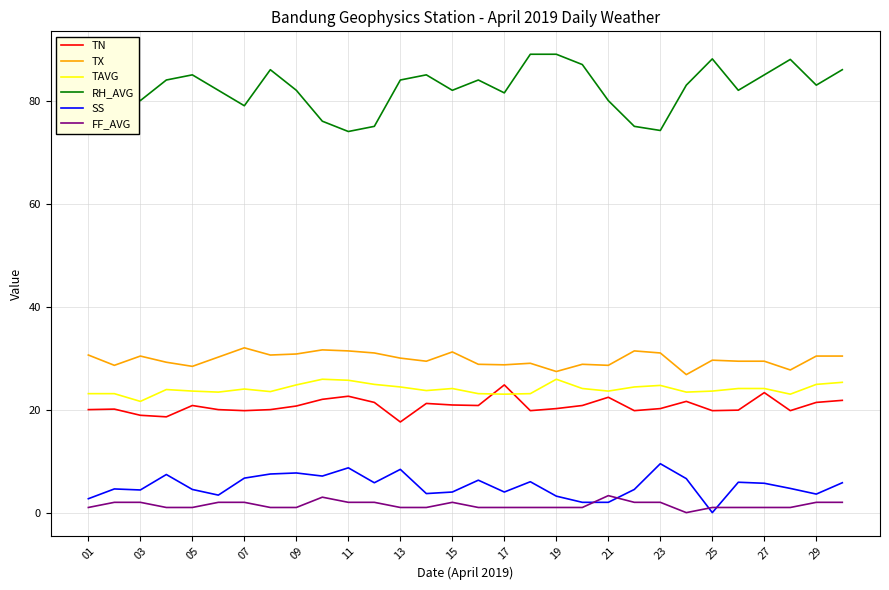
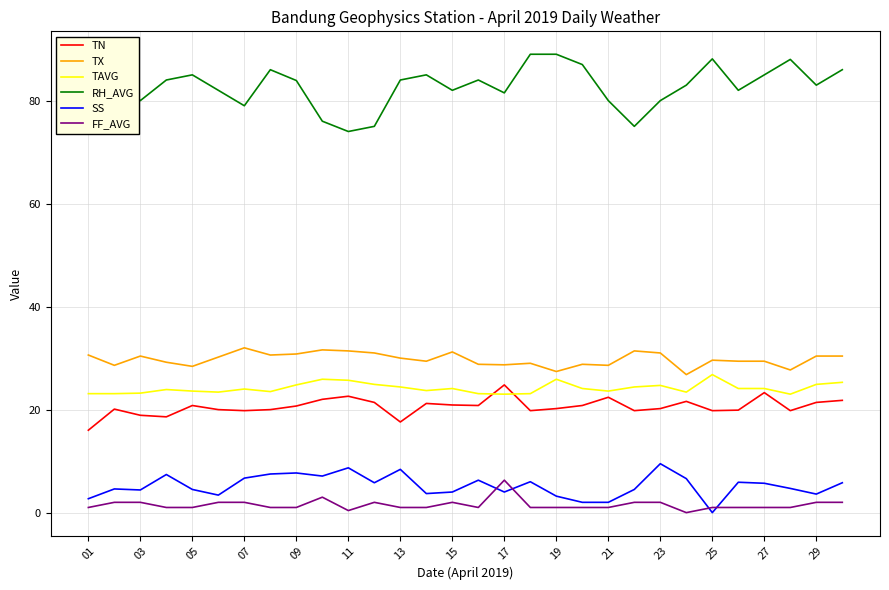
  {
    "TN": {
-     "01": 20,
+     "01": 16,
      "03": 19,
      "05": 21,
      "07": 20,
      "09": 21,
      "11": 23,
      "13": 18,
      "15": 21,
      "17": 25,
      "19": 20,
      "21": 22,
      "23": 20,
      "25": 20,
      "27": 23,
      "29": 21
    },
    "TX": {
      "01": 31,
      "03": 30,
      "05": 28,
      "07": 32,
      "09": 31,
      "11": 31,
      "13": 30,
      "15": 31,
      "17": 29,
      "19": 27,
      "21": 29,
      "23": 31,
      "25": 30,
      "27": 29,
      "29": 30
    },
    "TAVG": {
      "01": 23,
-     "03": 22,
+     "03": 23,
      "05": 24,
      "07": 24,
      "09": 25,
      "11": 26,
      "13": 24,
      "15": 24,
      "17": 23,
      "19": 26,
      "21": 24,
      "23": 25,
-     "25": 24,
+     "25": 27,
      "27": 24,
      "29": 25
    },
    "RH_AVG": {
      "03": 80,
      "05": 85,
      "07": 79,
-     "09": 82,
+     "09": 84,
      "11": 74,
      "13": 84,
      "15": 82,
      "17": 82,
      "19": 89,
      "21": 80,
-     "23": 74,
+     "23": 80,
      "25": 88,
      "27": 85,
      "29": 83
    },
    "SS": {
      "01": 3,
      "03": 4,
      "05": 5,
      "07": 7,
      "09": 8,
      "11": 9,
      "13": 8,
      "15": 4,
      "17": 4,
      "19": 3,
      "21": 2,
      "23": 10,
      "25": 0,
      "27": 6,
      "29": 4
    },
    "FF_AVG": {
      "01": 1,
      "03": 2,
      "05": 1,
      "07": 2,
      "09": 1,
-     "11": 2,
+     "11": 0,
      "13": 1,
      "15": 2,
-     "17": 1,
+     "17": 6,
      "19": 1,
-     "21": 3,
+     "21": 1,
      "23": 2,
      "25": 1,
      "27": 1,
      "29": 2
    }
  }
